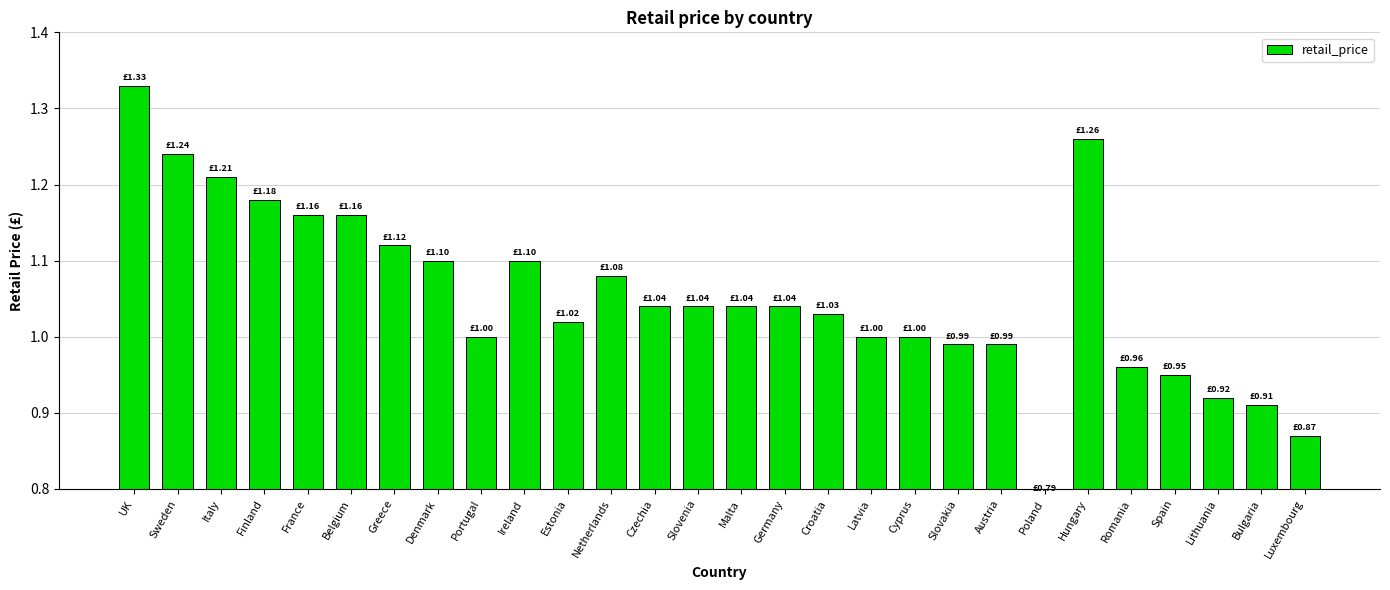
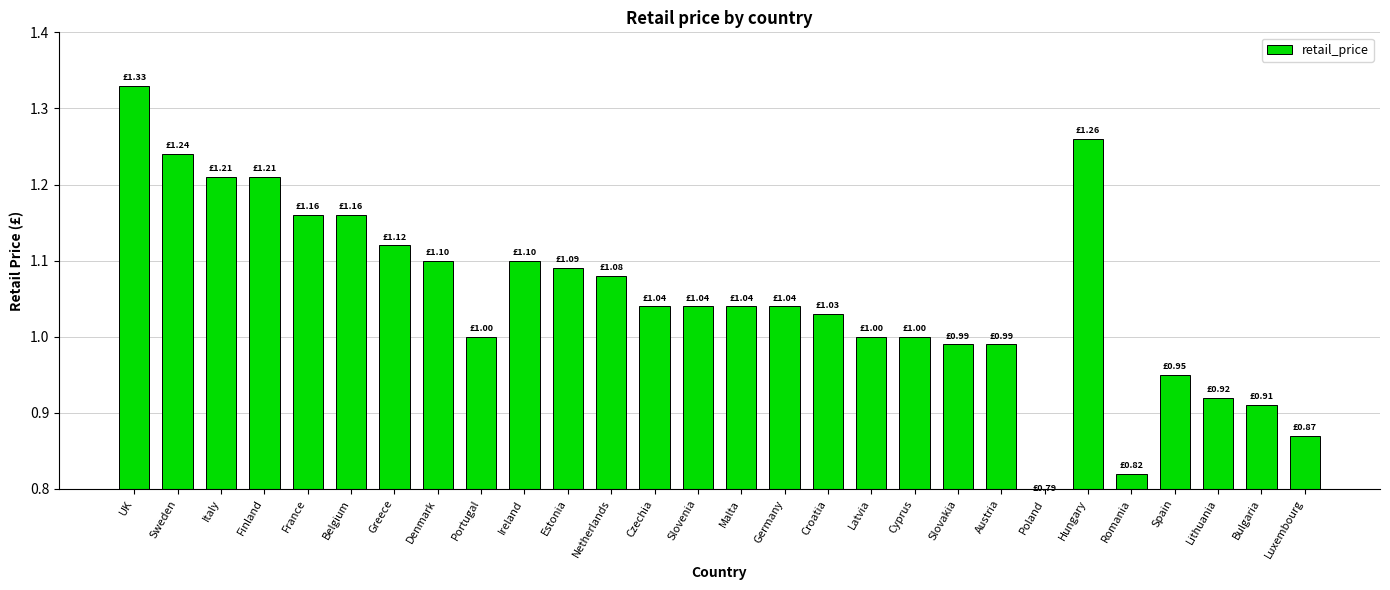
  {
    "UK": "£1.33",
    "Sweden": "£1.24",
    "Italy": "£1.21",
-   "Finland": "£1.18",
+   "Finland": "£1.21",
    "France": "£1.16",
    "Belgium": "£1.16",
    "Greece": "£1.12",
    "Denmark": "£1.10",
    "Portugal": "£1.00",
    "Ireland": "£1.10",
-   "Estonia": "£1.02",
+   "Estonia": "£1.09",
    "Netherlands": "£1.08",
    "Czechia": "£1.04",
    "Slovenia": "£1.04",
    "Malta": "£1.04",
    "Germany": "£1.04",
    "Croatia": "£1.03",
    "Latvia": "£1.00",
    "Cyprus": "£1.00",
    "Slovakia": "£0.99",
    "Austria": "£0.99",
    "Hungary": "£1.26",
-   "Romania": "£0.96",
+   "Romania": "£0.82",
    "Spain": "£0.95",
    "Lithuania": "£0.92",
    "Bulgaria": "£0.91",
    "Luxembourg": "£0.87"
  }
